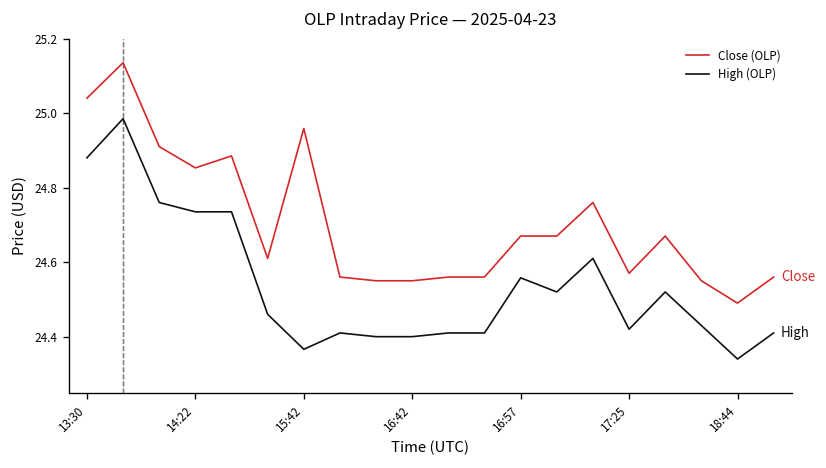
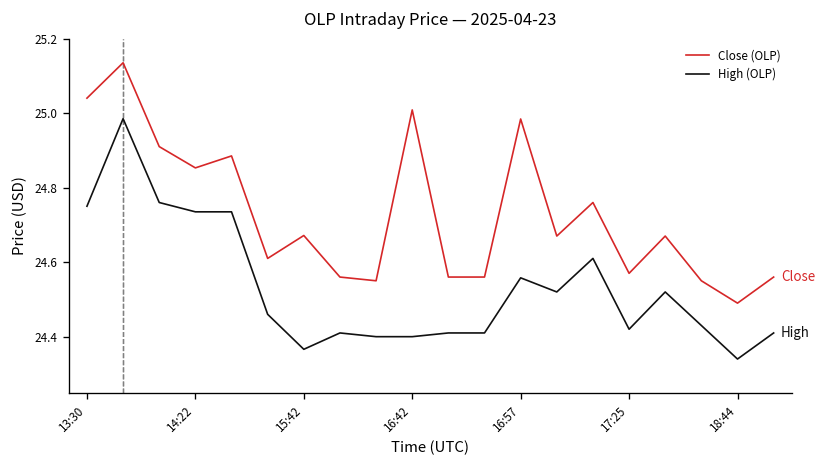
  {
    "Close (OLP)": {
      "13:30": 25.04,
      "14:22": 24.85,
-     "15:42": 24.96,
-     "16:42": 24.55,
-     "16:57": 24.67,
+     "15:42": 24.67,
+     "16:42": 25.01,
+     "16:57": 24.98,
      "17:25": 24.57,
      "18:44": 24.49
    },
    "High (OLP)": {
-     "13:30": 24.88,
+     "13:30": 24.75,
      "14:22": 24.74,
      "15:42": 24.37,
      "16:42": 24.40,
      "16:57": 24.56,
      "17:25": 24.42,
      "18:44": 24.34
    }
  }
